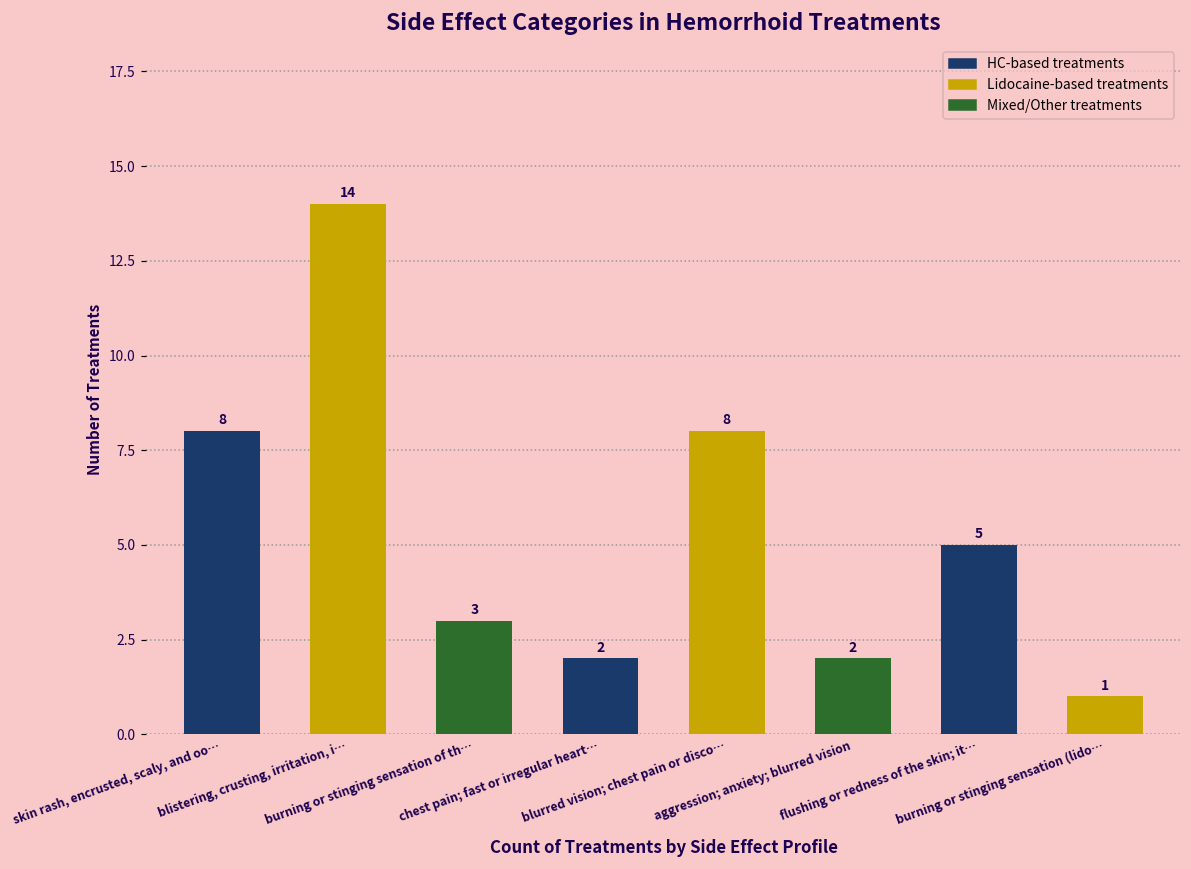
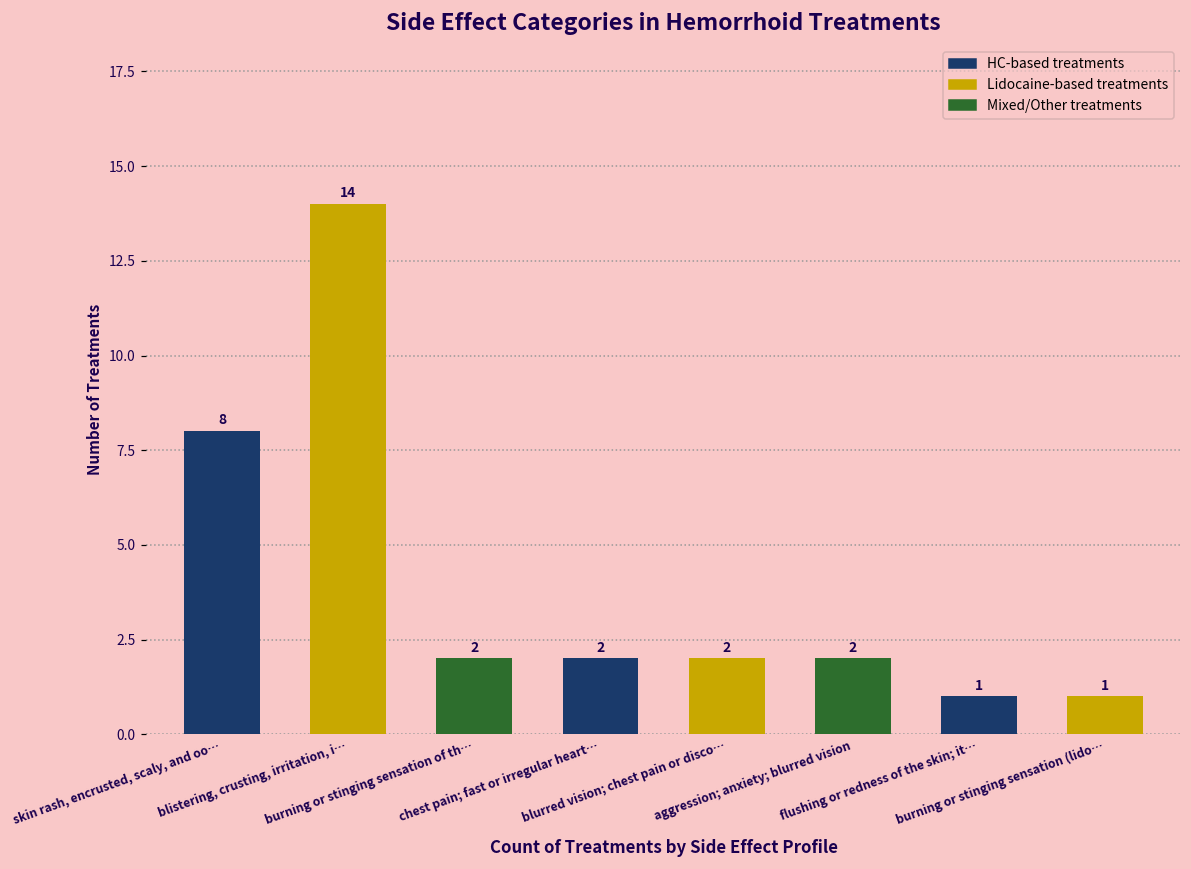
  {
    "skin rash, encrusted, scaly, and oo…": 8,
    "blistering, crusting, irritation, i…": 14,
-   "burning or stinging sensation of th…": 3,
+   "burning or stinging sensation of th…": 2,
    "chest pain; fast or irregular heart…": 2,
-   "blurred vision; chest pain or disco…": 8,
+   "blurred vision; chest pain or disco…": 2,
    "aggression; anxiety; blurred vision": 2,
-   "flushing or redness of the skin; it…": 5,
+   "flushing or redness of the skin; it…": 1,
    "burning or stinging sensation (lido…": 1
  }
